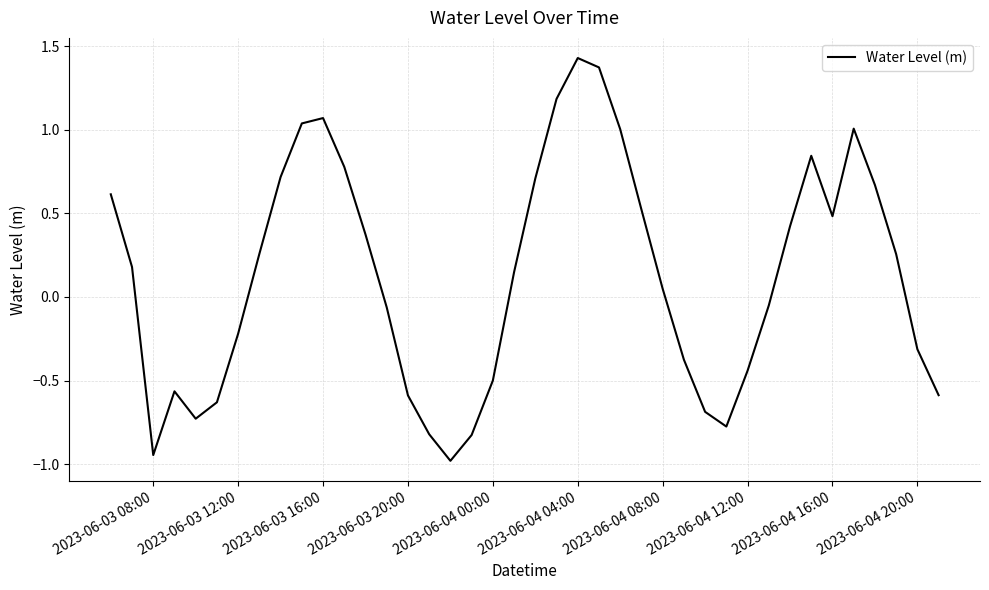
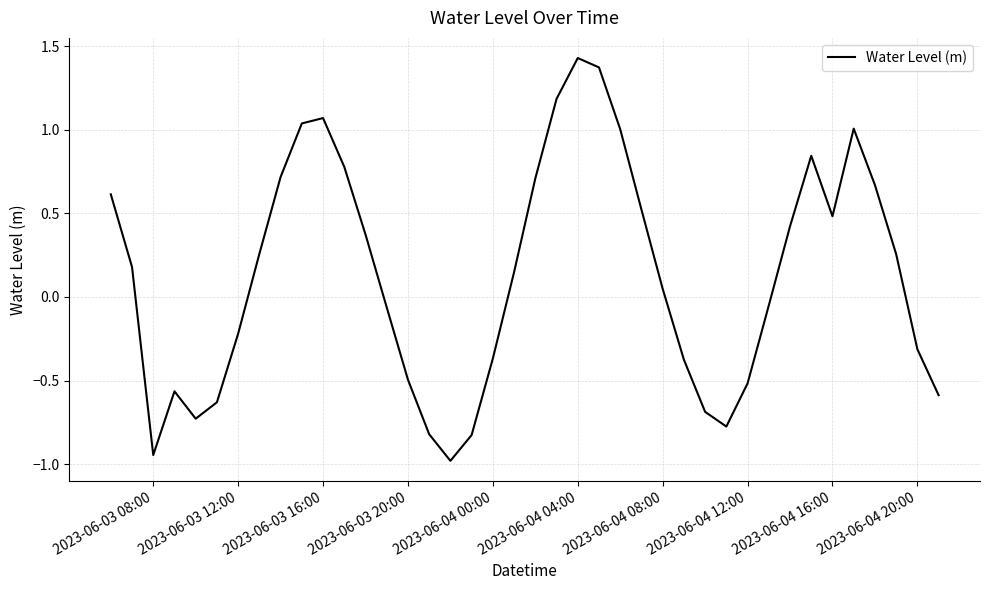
  {
    "2023-06-03 08:00": -0.95,
    "2023-06-03 12:00": -0.22,
    "2023-06-03 16:00": 1.07,
-   "2023-06-03 20:00": -0.59,
-   "2023-06-04 00:00": -0.50,
+   "2023-06-03 20:00": -0.49,
+   "2023-06-04 00:00": -0.37,
    "2023-06-04 04:00": 1.43,
    "2023-06-04 08:00": 0.05,
-   "2023-06-04 12:00": -0.44,
+   "2023-06-04 12:00": -0.52,
    "2023-06-04 16:00": 0.48,
    "2023-06-04 20:00": -0.31
  }
